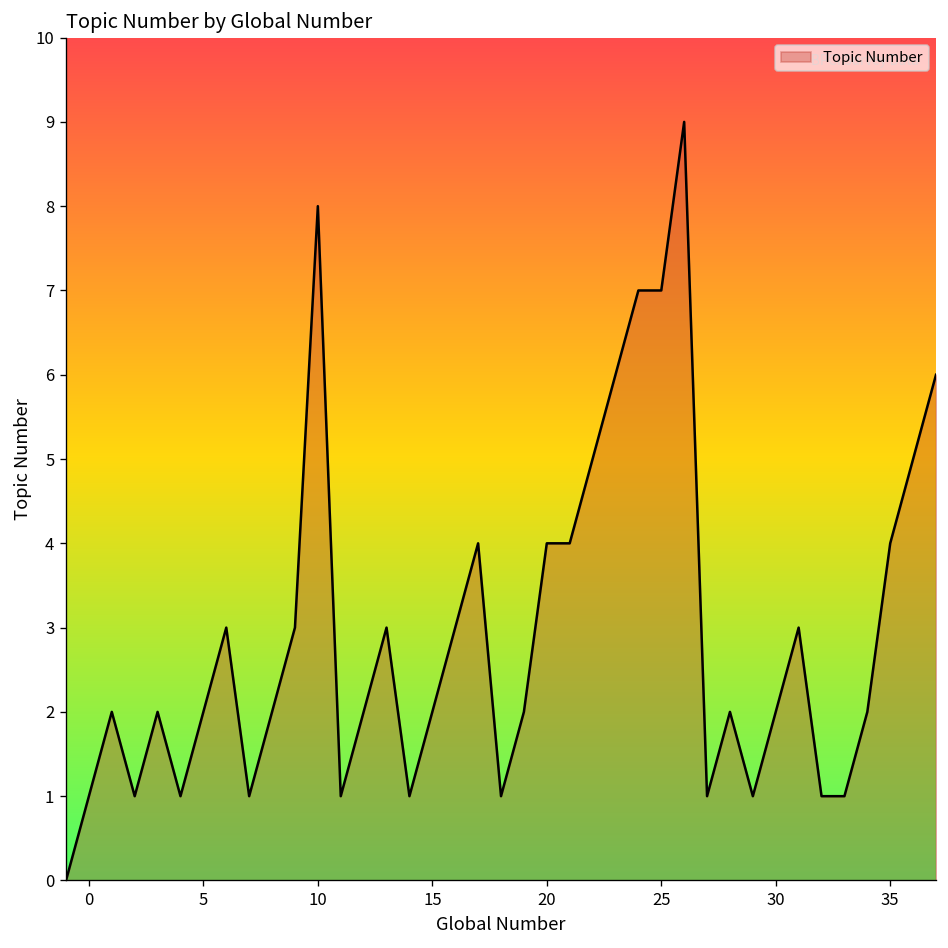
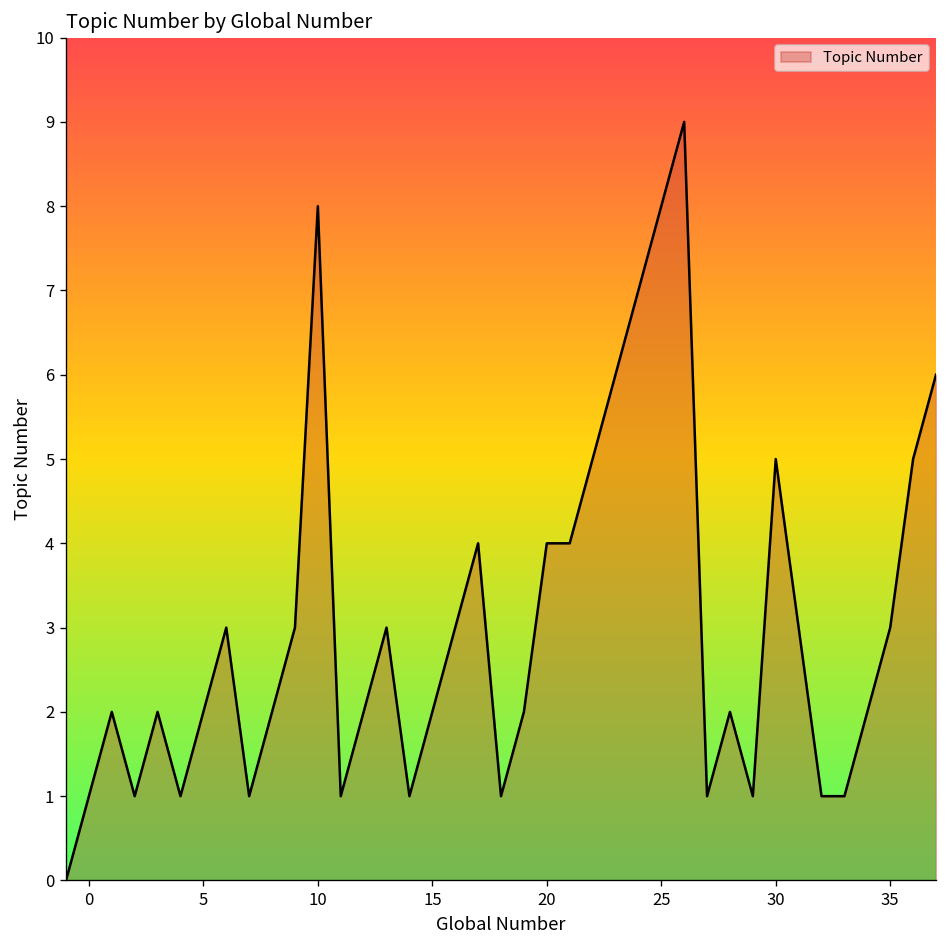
  {
    "0": 1,
    "5": 2,
    "10": 8,
    "15": 2,
    "20": 4,
-   "25": 7,
-   "30": 2,
-   "35": 4
+   "25": 8,
+   "30": 5,
+   "35": 3
  }
